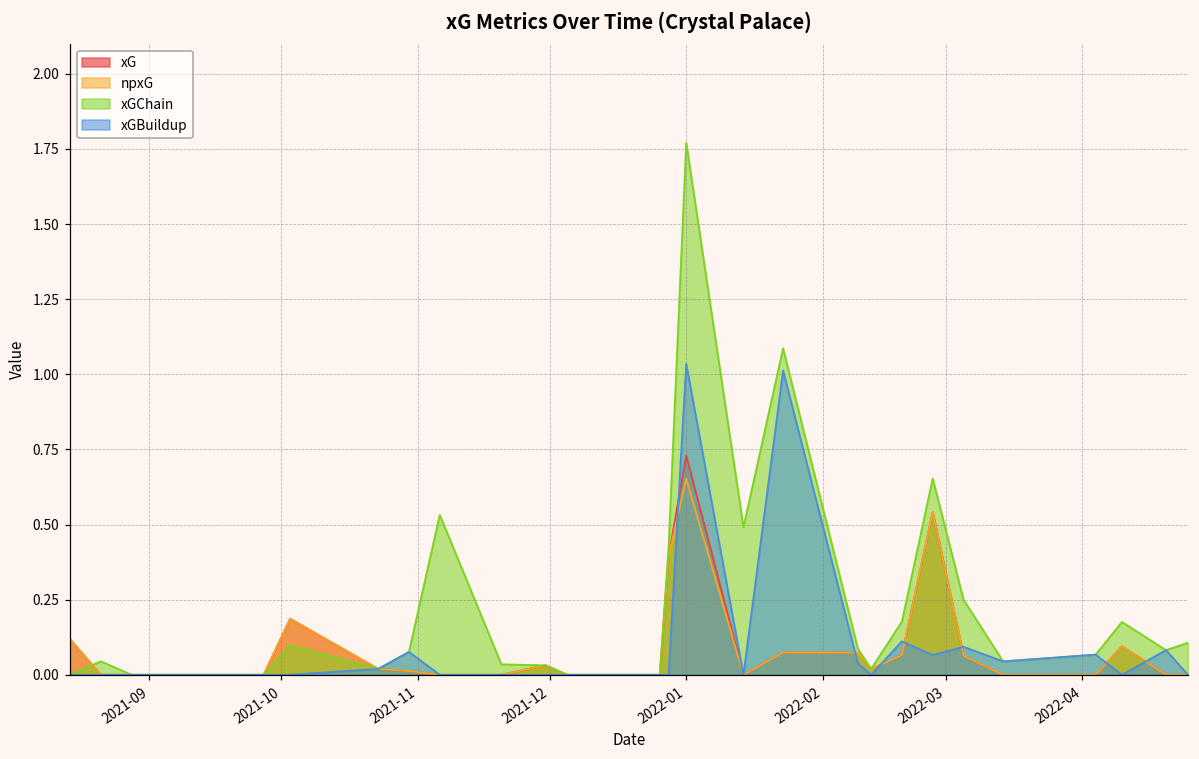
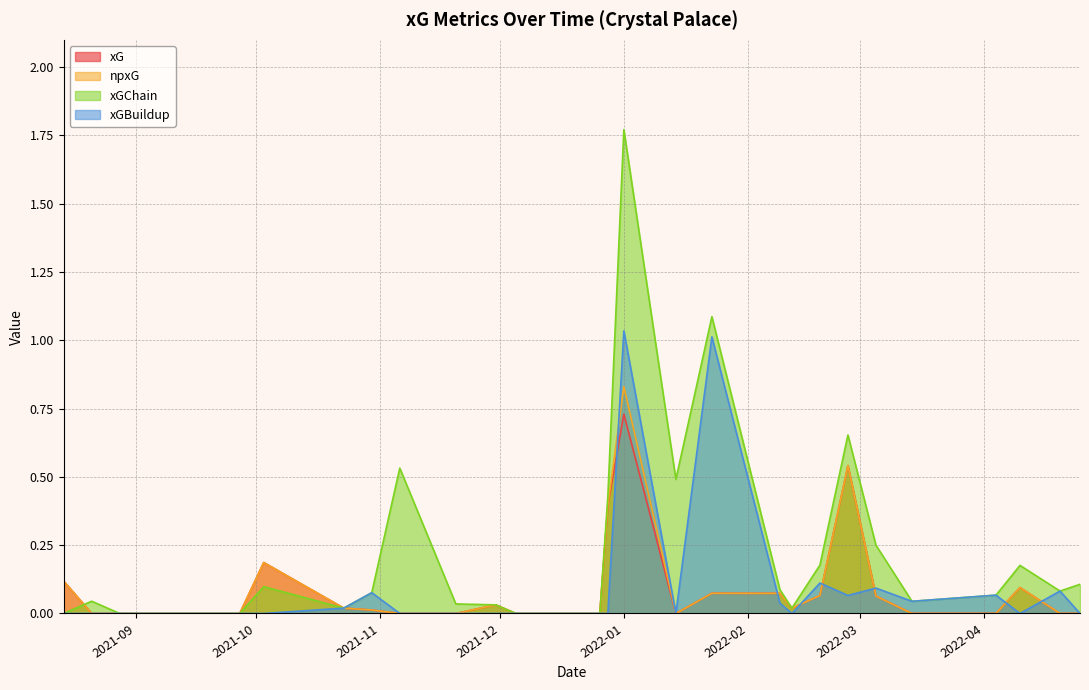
  {
    "xG": {
      "2022-01": 0.73
    },
    "npxG": {
-     "2022-01": 0.65
+     "2022-01": 0.83
    },
    "xGChain": {
      "2022-01": 1.77
    },
    "xGBuildup": {
      "2022-01": 1.03
    }
  }
